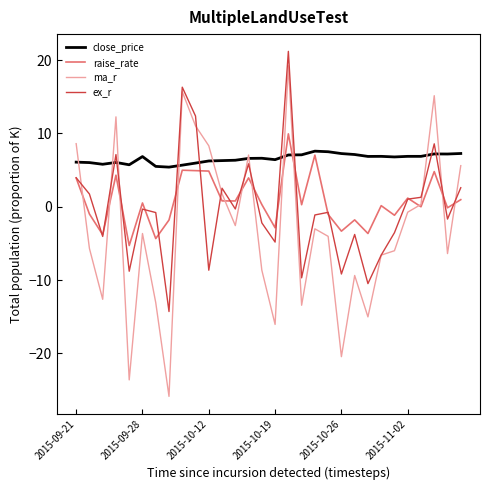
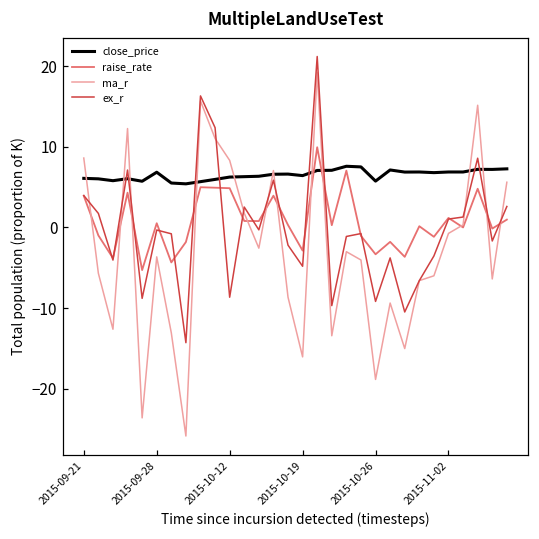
  {
    "close_price": {
      "2015-09-21": 6,
      "2015-09-28": 7,
      "2015-10-12": 6,
      "2015-10-19": 6,
-     "2015-10-26": 7,
+     "2015-10-26": 6,
      "2015-11-02": 7
    },
    "raise_rate": {
      "2015-09-28": 1,
      "2015-10-12": 5,
      "2015-10-19": -3,
      "2015-10-26": -3
    },
    "ma_r": {
      "2015-09-21": 9,
      "2015-09-28": -4,
      "2015-10-12": 8,
      "2015-10-19": -16,
-     "2015-10-26": -20,
+     "2015-10-26": -19,
      "2015-11-02": -1
    },
    "ex_r": {
      "2015-09-28": 0,
      "2015-10-12": -9,
      "2015-10-19": -5,
      "2015-10-26": -9
    }
  }
